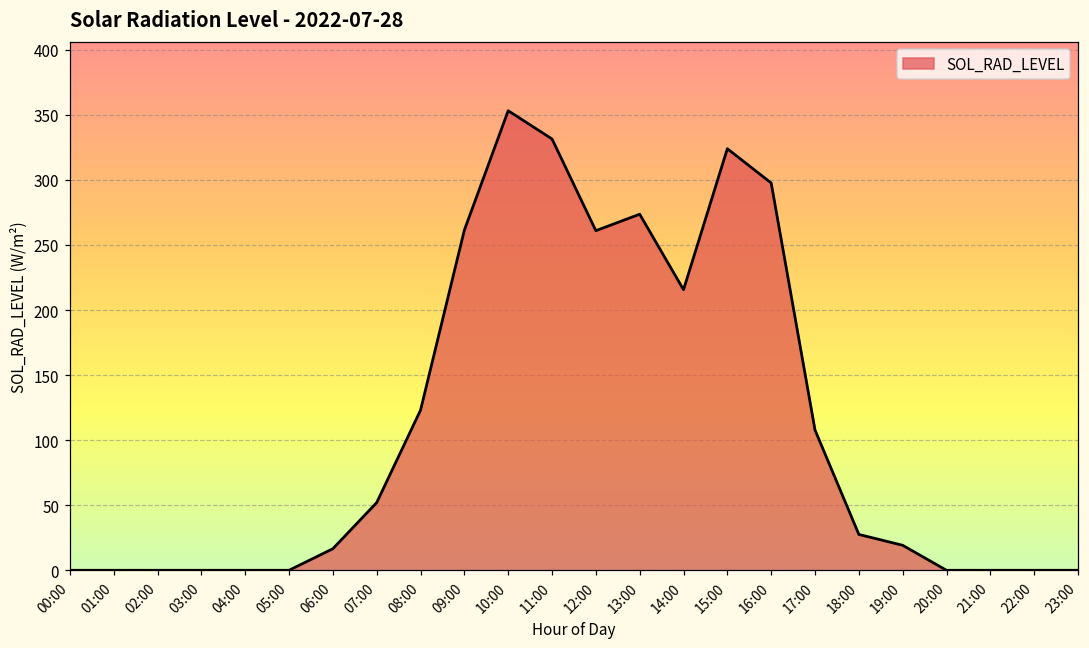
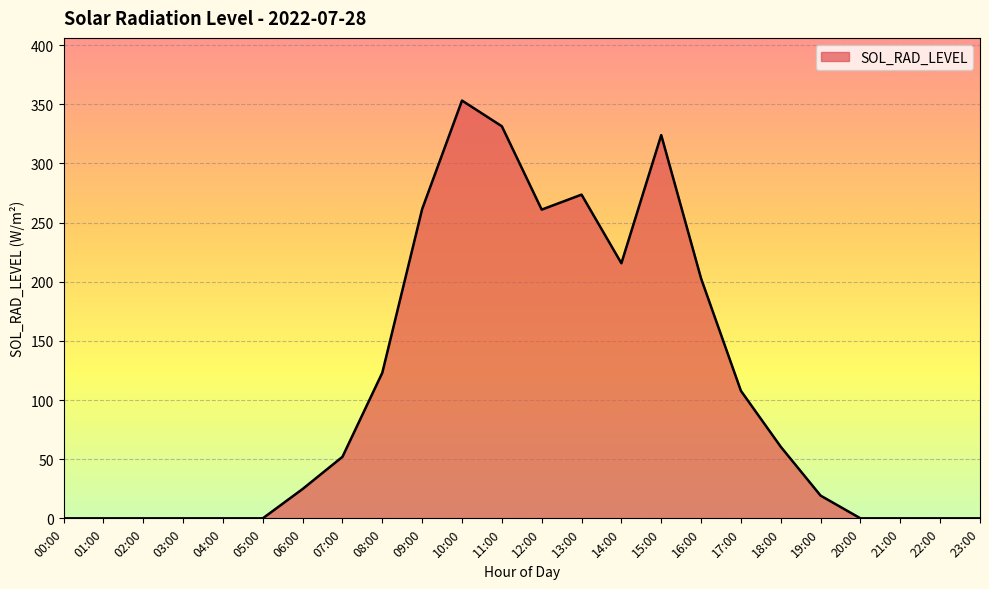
  {
    "00:00": 0,
    "01:00": 0,
    "02:00": 0,
    "03:00": 0,
    "04:00": 0,
    "05:00": 0,
-   "06:00": 17,
+   "06:00": 25,
    "07:00": 52,
    "08:00": 123,
    "09:00": 261,
    "10:00": 353,
    "11:00": 331,
    "12:00": 261,
    "13:00": 274,
    "14:00": 216,
    "15:00": 324,
-   "16:00": 298,
+   "16:00": 203,
    "17:00": 108,
-   "18:00": 28,
+   "18:00": 61,
    "19:00": 19,
    "20:00": 0,
    "21:00": 0,
    "22:00": 0,
    "23:00": 0
  }
